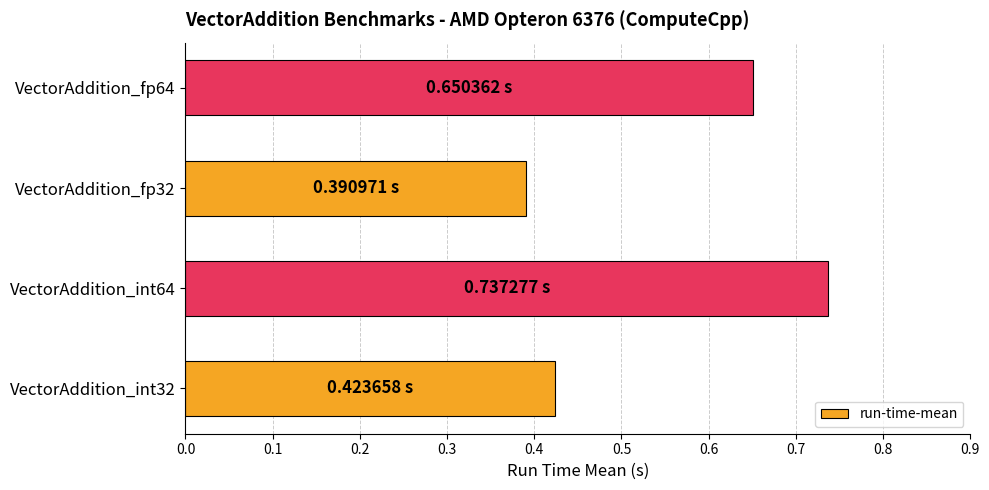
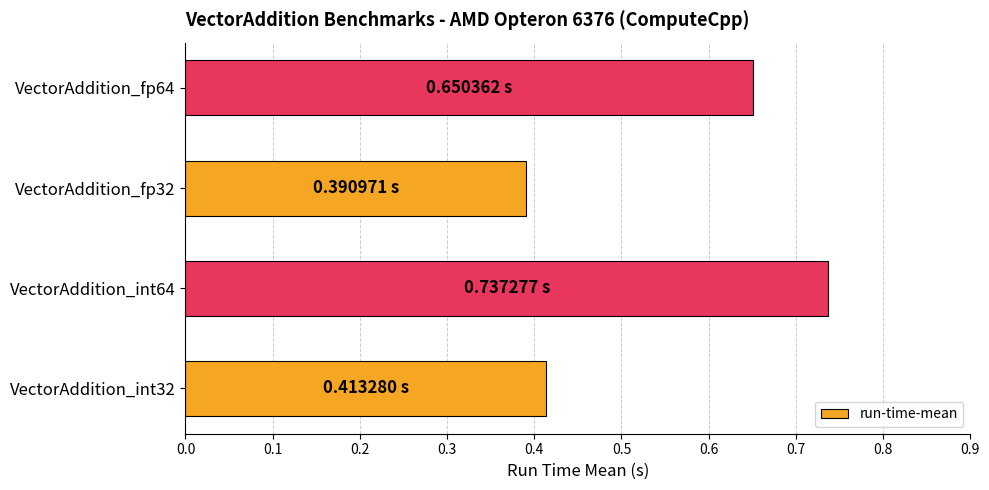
  {
    "VectorAddition_fp64": 0.650362,
    "VectorAddition_fp32": 0.390971,
    "VectorAddition_int64": 0.737277,
-   "VectorAddition_int32": 0.423658
+   "VectorAddition_int32": 0.413280
  }
